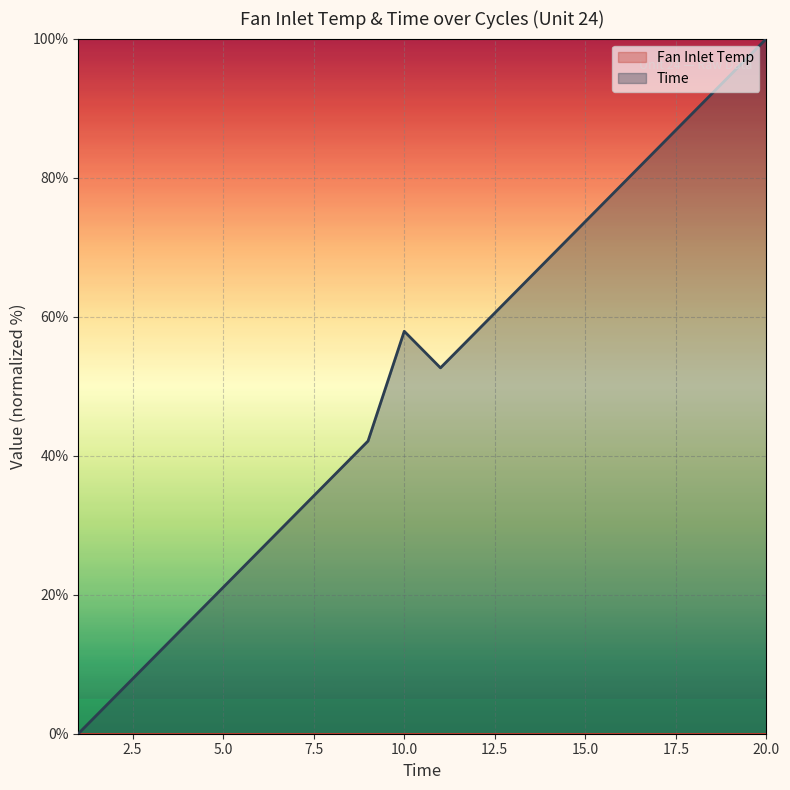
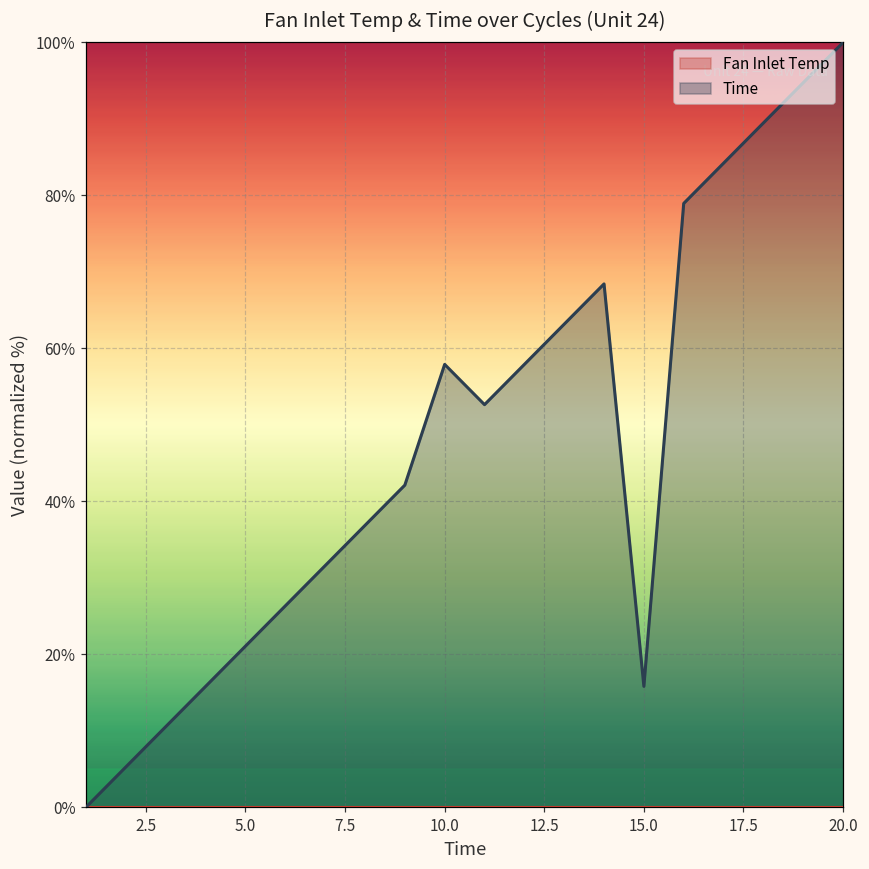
  {
    "Fan Inlet Temp": {
      "5.0": "0%",
      "10.0": "0%",
      "15.0": "0%",
      "20.0": "0%"
    },
    "Time": {
      "5.0": "21%",
      "10.0": "58%",
-     "15.0": "74%",
+     "15.0": "16%",
      "20.0": "100%"
    }
  }
